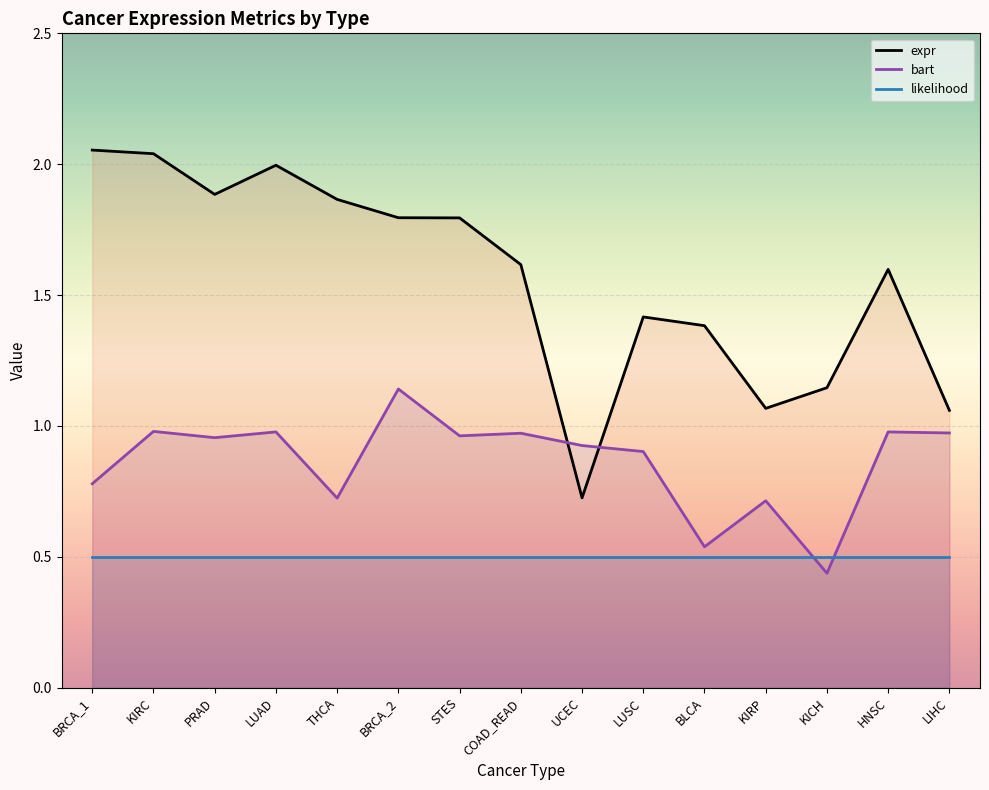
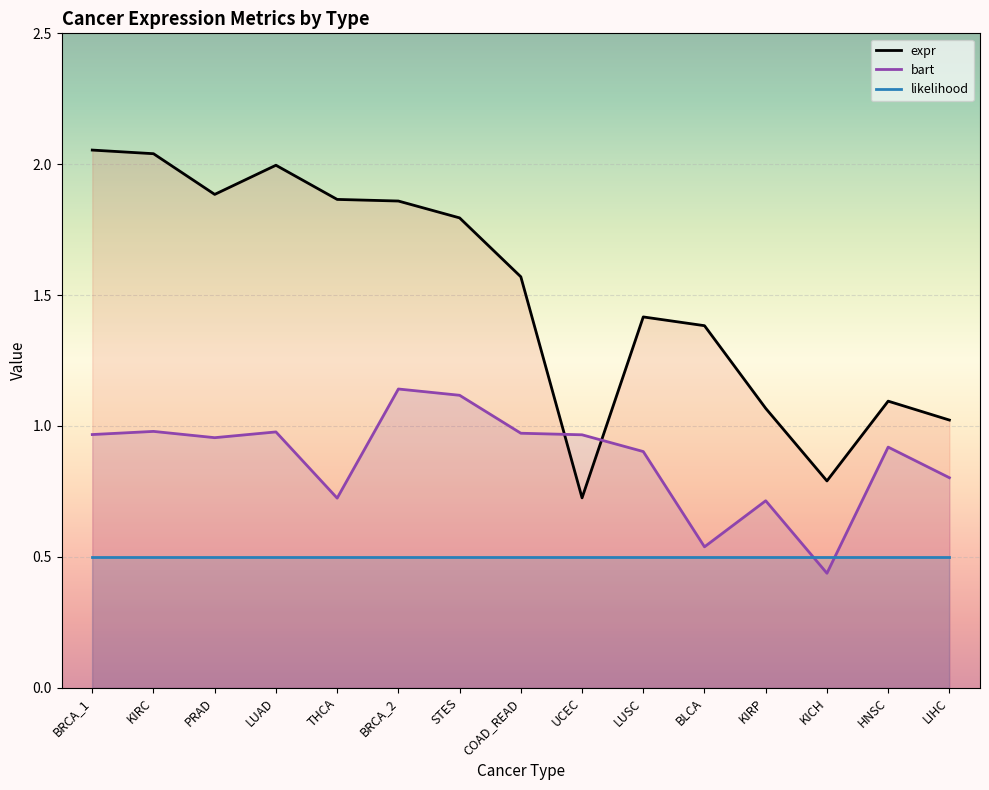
  {
    "expr": {
      "BRCA_1": 2.05,
      "KIRC": 2.04,
      "PRAD": 1.88,
      "LUAD": 2.00,
      "THCA": 1.87,
-     "BRCA_2": 1.80,
+     "BRCA_2": 1.86,
      "STES": 1.79,
-     "COAD_READ": 1.62,
+     "COAD_READ": 1.57,
      "UCEC": 0.73,
      "LUSC": 1.42,
      "BLCA": 1.38,
      "KIRP": 1.07,
-     "KICH": 1.15,
-     "HNSC": 1.60,
-     "LIHC": 1.06
+     "KICH": 0.79,
+     "HNSC": 1.09,
+     "LIHC": 1.02
    },
    "bart": {
-     "BRCA_1": 0.78,
+     "BRCA_1": 0.97,
      "KIRC": 0.98,
      "PRAD": 0.96,
      "LUAD": 0.98,
      "THCA": 0.72,
      "BRCA_2": 1.14,
-     "STES": 0.96,
+     "STES": 1.12,
      "COAD_READ": 0.97,
-     "UCEC": 0.93,
+     "UCEC": 0.97,
      "LUSC": 0.90,
      "BLCA": 0.54,
      "KIRP": 0.71,
      "KICH": 0.44,
-     "HNSC": 0.98,
-     "LIHC": 0.97
+     "HNSC": 0.92,
+     "LIHC": 0.80
    },
    "likelihood": {
      "BRCA_1": 0.50,
      "KIRC": 0.50,
      "PRAD": 0.50,
      "LUAD": 0.50,
      "THCA": 0.50,
      "BRCA_2": 0.50,
      "STES": 0.50,
      "COAD_READ": 0.50,
      "UCEC": 0.50,
      "LUSC": 0.50,
      "BLCA": 0.50,
      "KIRP": 0.50,
      "KICH": 0.50,
      "HNSC": 0.50,
      "LIHC": 0.50
    }
  }
